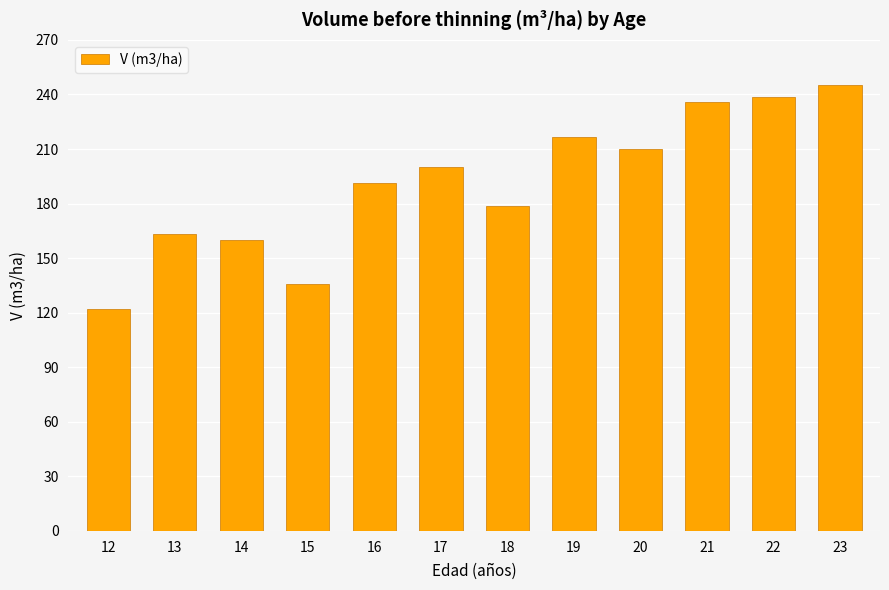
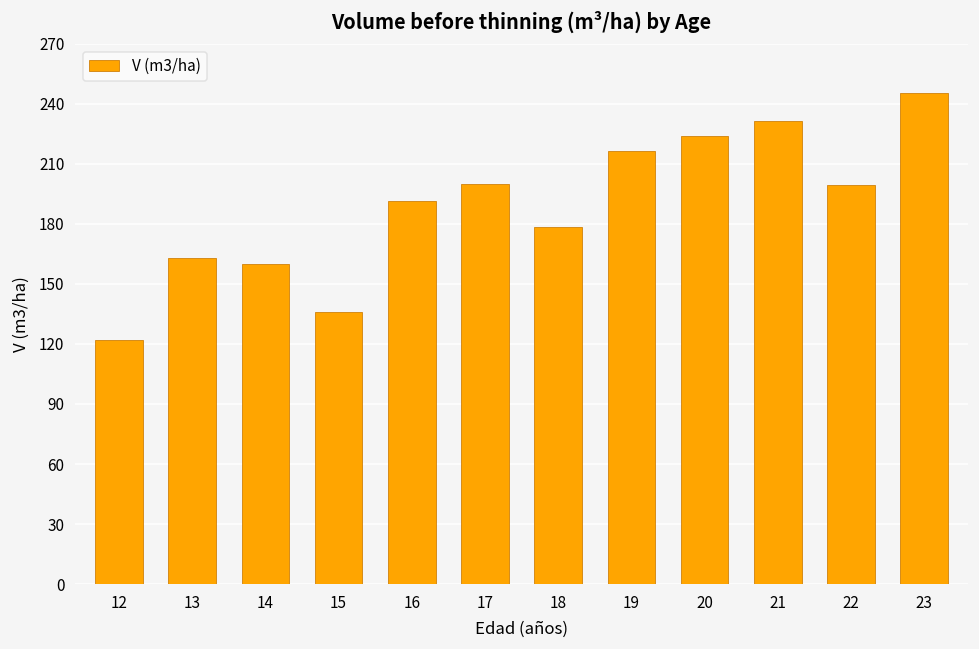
  {
    "12": 122,
    "13": 163,
    "14": 160,
    "15": 136,
    "16": 191,
    "17": 200,
    "18": 178,
    "19": 216,
-   "20": 210,
-   "21": 236,
-   "22": 238,
+   "20": 224,
+   "21": 231,
+   "22": 200,
    "23": 245
  }
